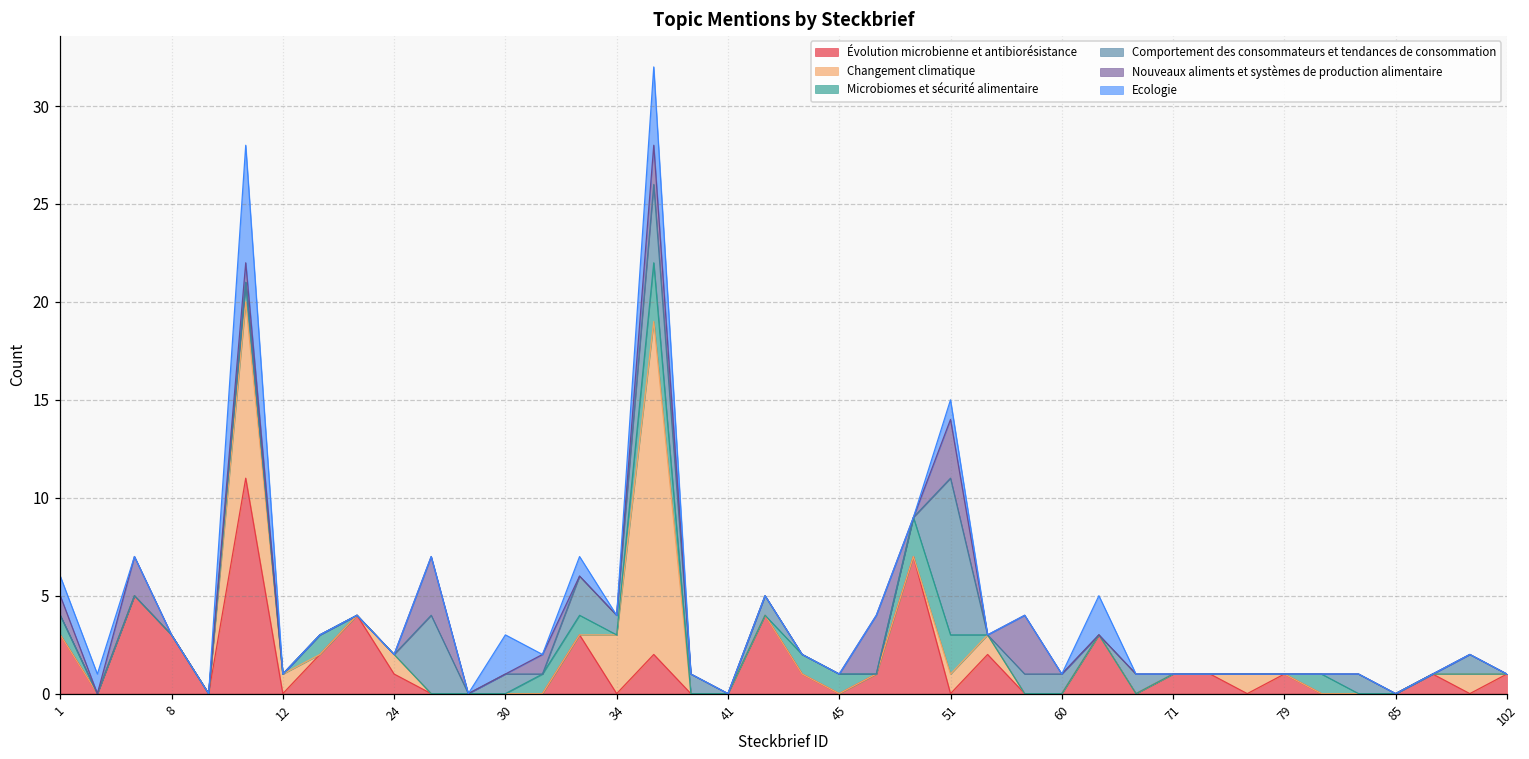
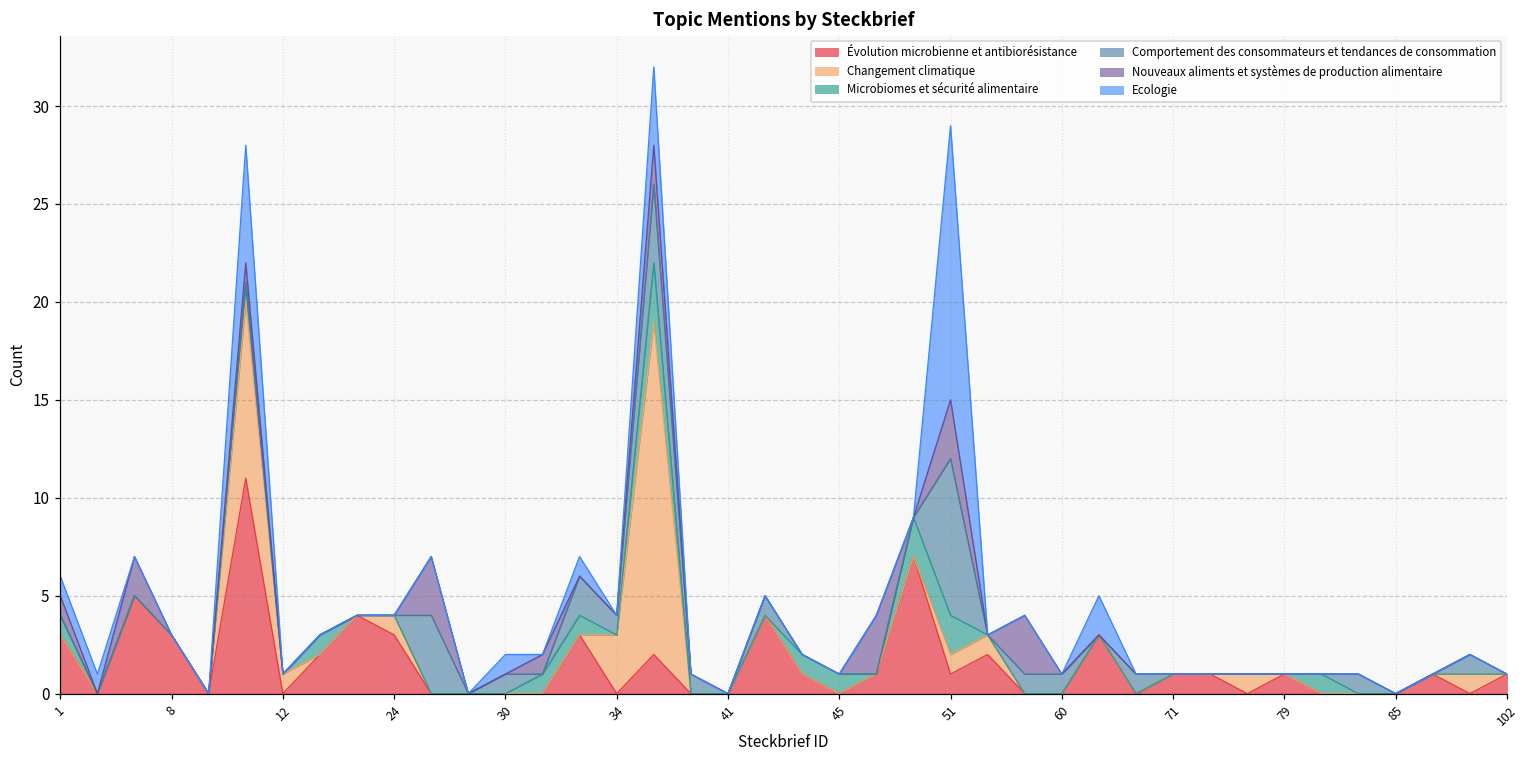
  {
    "Évolution microbienne et antibiorésistance": {
      "12": 0,
-     "24": 1,
-     "51": 0
+     "24": 3,
+     "51": 1
    },
    "Changement climatique": {
      "51": 1
    },
    "Ecologie": {
-     "30": 2,
-     "51": 1
+     "30": 1,
+     "51": 14
    }
  }
